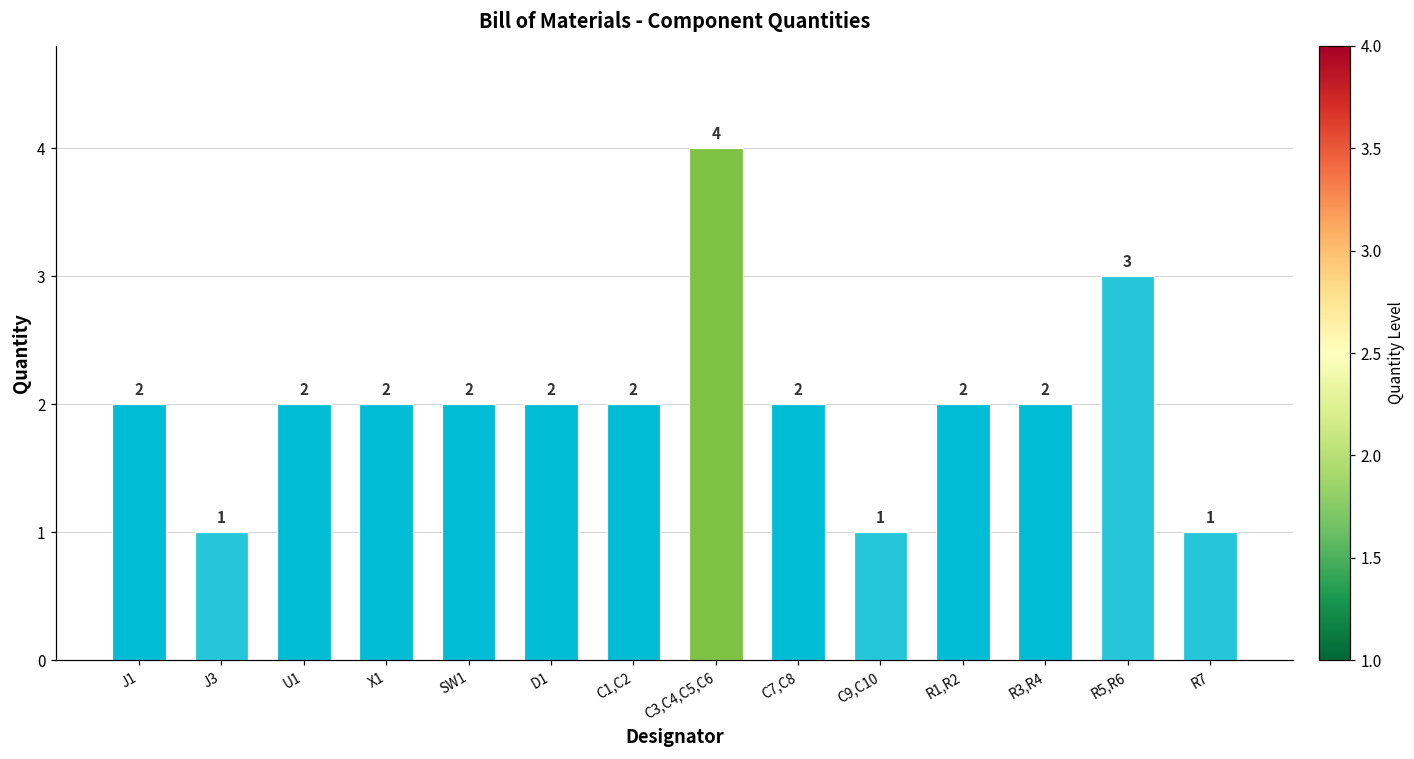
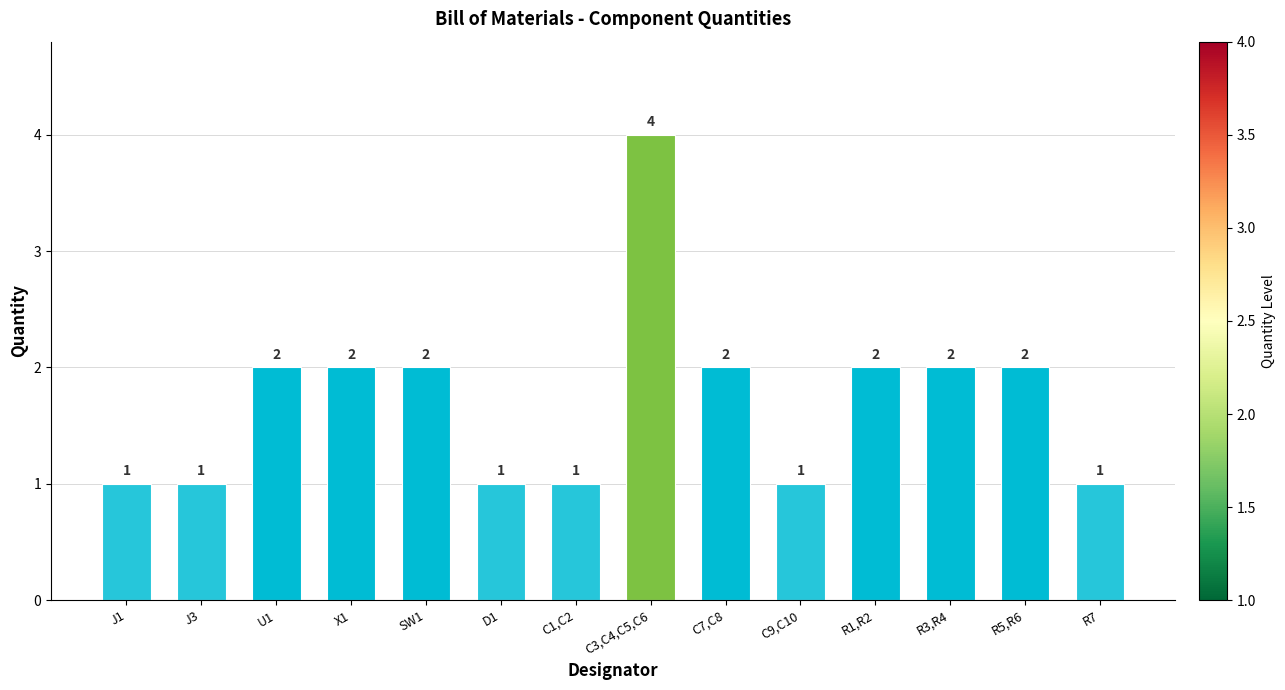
  {
-   "J1": 2,
+   "J1": 1,
    "J3": 1,
    "U1": 2,
    "X1": 2,
    "SW1": 2,
-   "D1": 2,
-   "C1,C2": 2,
+   "D1": 1,
+   "C1,C2": 1,
    "C3,C4,C5,C6": 4,
    "C7,C8": 2,
    "C9,C10": 1,
    "R1,R2": 2,
    "R3,R4": 2,
-   "R5,R6": 3,
+   "R5,R6": 2,
    "R7": 1
  }
